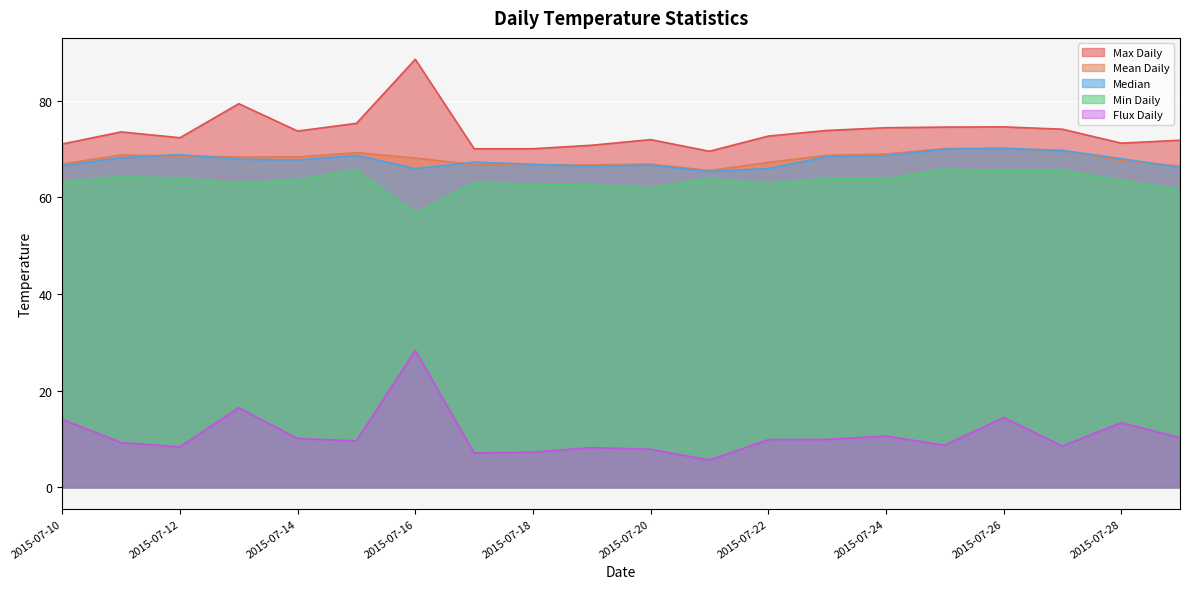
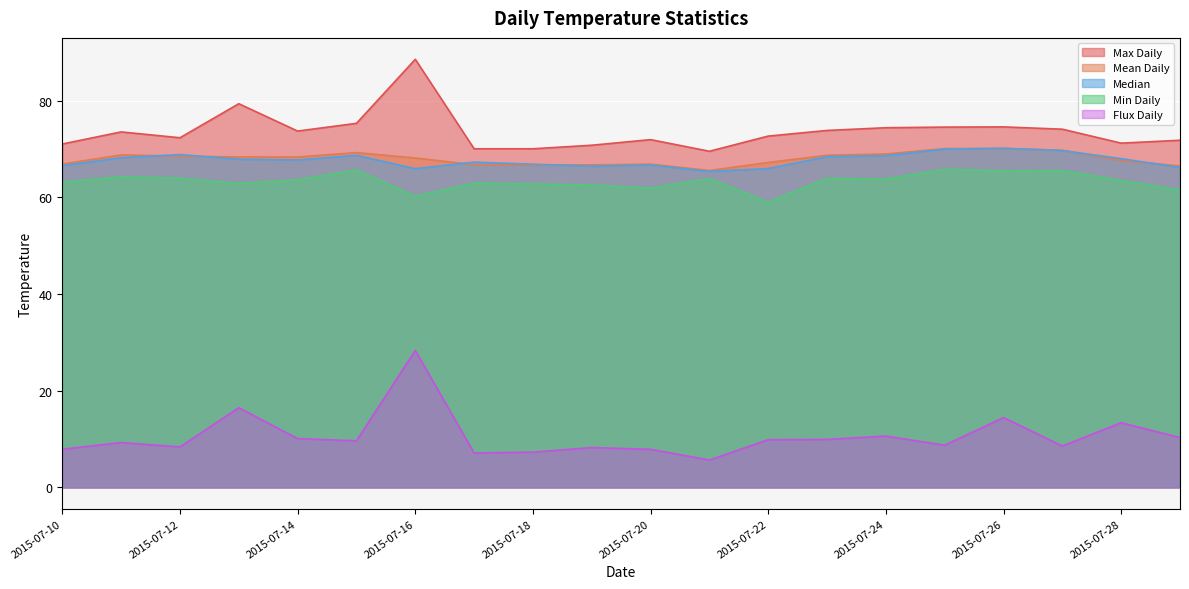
  {
    "Median": {
      "2015-07-14": 68,
      "2015-07-16": 66,
      "2015-07-22": 66
    },
    "Min Daily": {
      "2015-07-10": 63,
      "2015-07-12": 64,
      "2015-07-14": 64,
-     "2015-07-16": 57,
+     "2015-07-16": 60,
      "2015-07-18": 63,
      "2015-07-20": 62,
-     "2015-07-22": 63,
+     "2015-07-22": 59,
      "2015-07-24": 64,
      "2015-07-26": 65,
      "2015-07-28": 63
    },
    "Flux Daily": {
-     "2015-07-10": 14,
+     "2015-07-10": 8,
      "2015-07-12": 8,
      "2015-07-14": 10,
      "2015-07-16": 28,
      "2015-07-18": 7,
      "2015-07-20": 8,
      "2015-07-22": 10,
      "2015-07-24": 11,
      "2015-07-26": 14,
      "2015-07-28": 13
    }
  }
